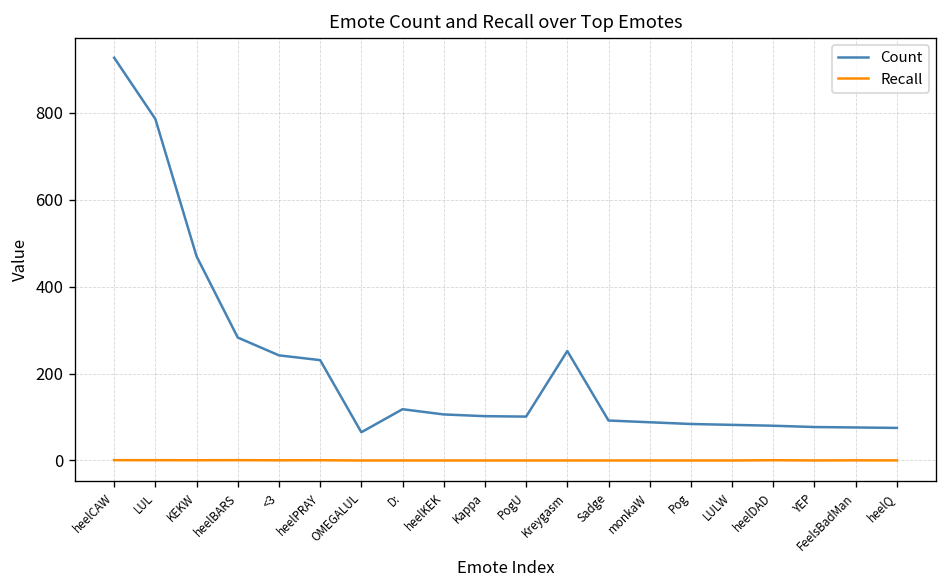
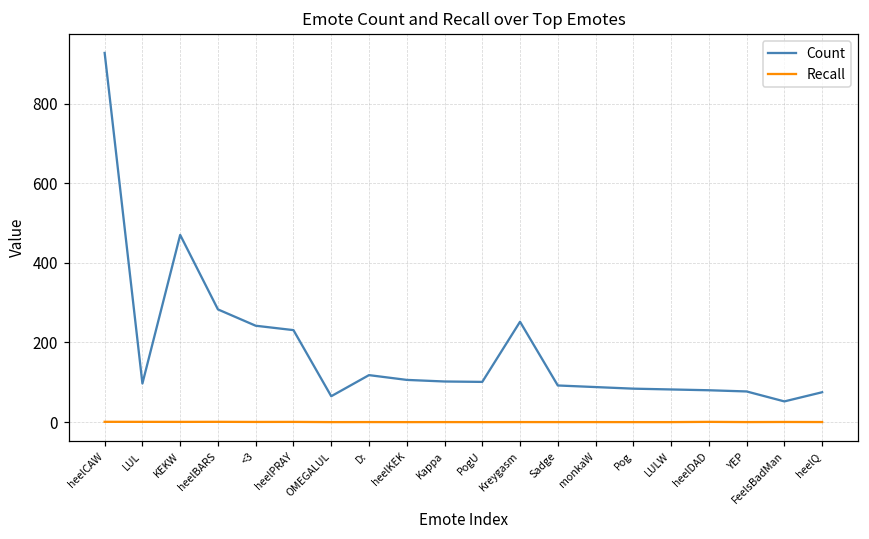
  {
    "Count": {
      "heelCAW": 930,
-     "LUL": 790,
+     "LUL": 100,
      "KEKW": 470,
      "heelBARS": 280,
      "<3": 240,
      "heelPRAY": 230,
      "OMEGALUL": 70,
      "D:": 120,
      "heelKEK": 110,
      "Kappa": 100,
      "PogU": 100,
      "Kreygasm": 250,
      "Sadge": 90,
      "monkaW": 90,
      "Pog": 80,
      "LULW": 80,
      "heelDAD": 80,
      "YEP": 80,
-     "FeelsBadMan": 80,
+     "FeelsBadMan": 50,
      "heelQ": 80
    },
    "Recall": {
      "heelCAW": 0,
      "LUL": 0,
      "KEKW": 0,
      "heelBARS": 0,
      "<3": 0,
      "heelPRAY": 0,
      "OMEGALUL": 0,
      "D:": 0,
      "heelKEK": 0,
      "Kappa": 0,
      "PogU": 0,
      "Kreygasm": 0,
      "Sadge": 0,
      "monkaW": 0,
      "Pog": 0,
      "LULW": 0,
      "heelDAD": 0,
      "YEP": 0,
      "FeelsBadMan": 0,
      "heelQ": 0
    }
  }
